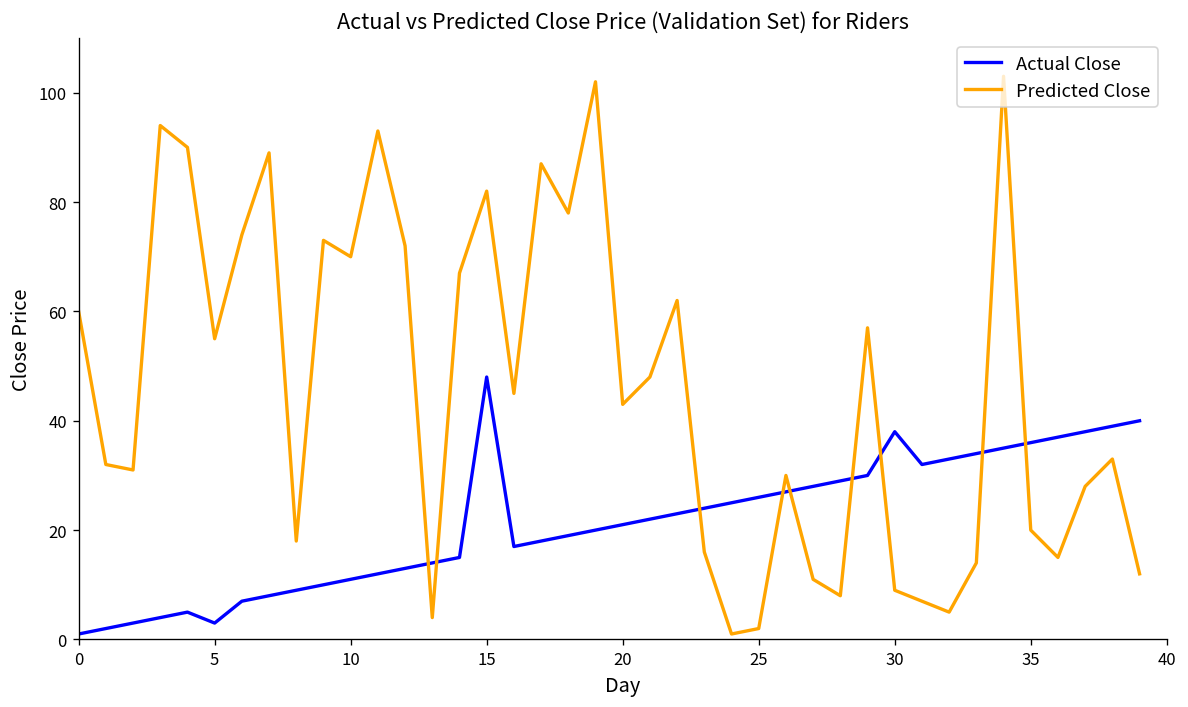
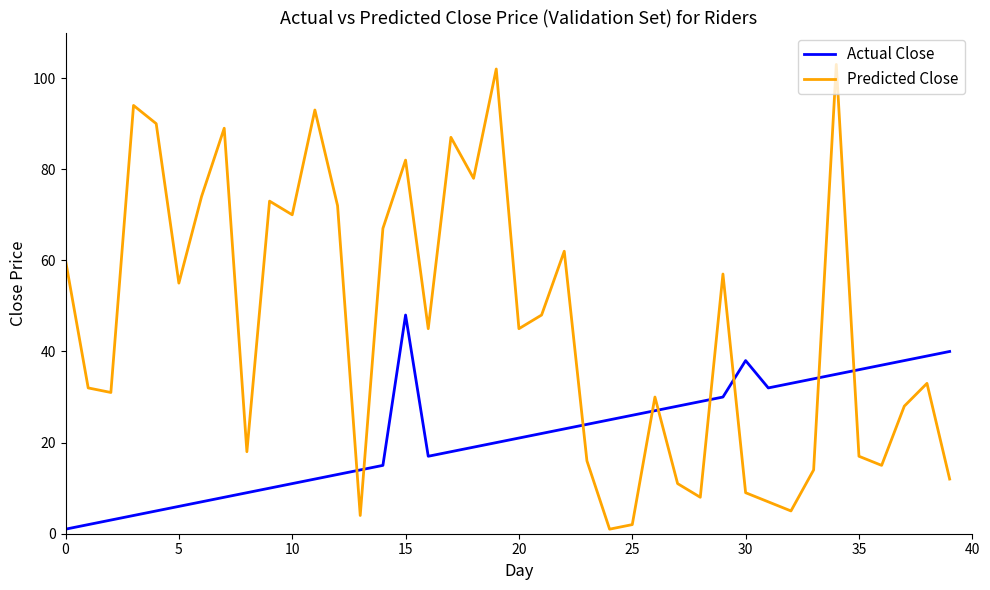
  {
    "Actual Close": {
      "0": 1,
-     "5": 3,
+     "5": 6,
      "10": 11,
      "15": 48,
      "20": 21,
      "25": 26,
      "30": 38,
      "35": 36
    },
    "Predicted Close": {
      "0": 60,
      "5": 55,
      "10": 70,
      "15": 82,
-     "20": 43,
+     "20": 45,
      "25": 2,
      "30": 9,
-     "35": 20
+     "35": 17
    }
  }
